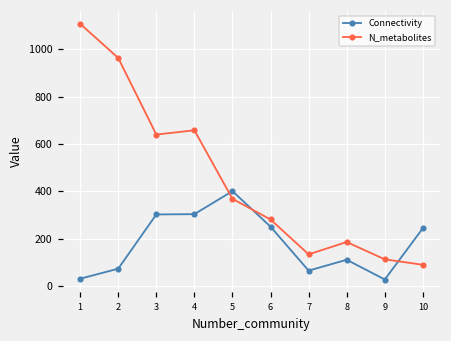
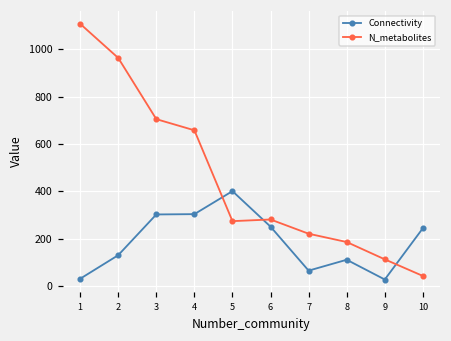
  {
    "Connectivity": {
      "1": 30,
-     "2": 70,
+     "2": 130,
      "3": 300,
      "4": 300,
      "5": 400,
      "6": 250,
      "7": 70,
      "8": 110,
      "9": 30,
      "10": 250
    },
    "N_metabolites": {
      "1": 1110,
      "2": 960,
-     "3": 640,
+     "3": 710,
      "4": 660,
-     "5": 370,
+     "5": 280,
      "6": 280,
-     "7": 140,
+     "7": 220,
      "8": 190,
      "9": 110,
-     "10": 90
+     "10": 40
    }
  }
